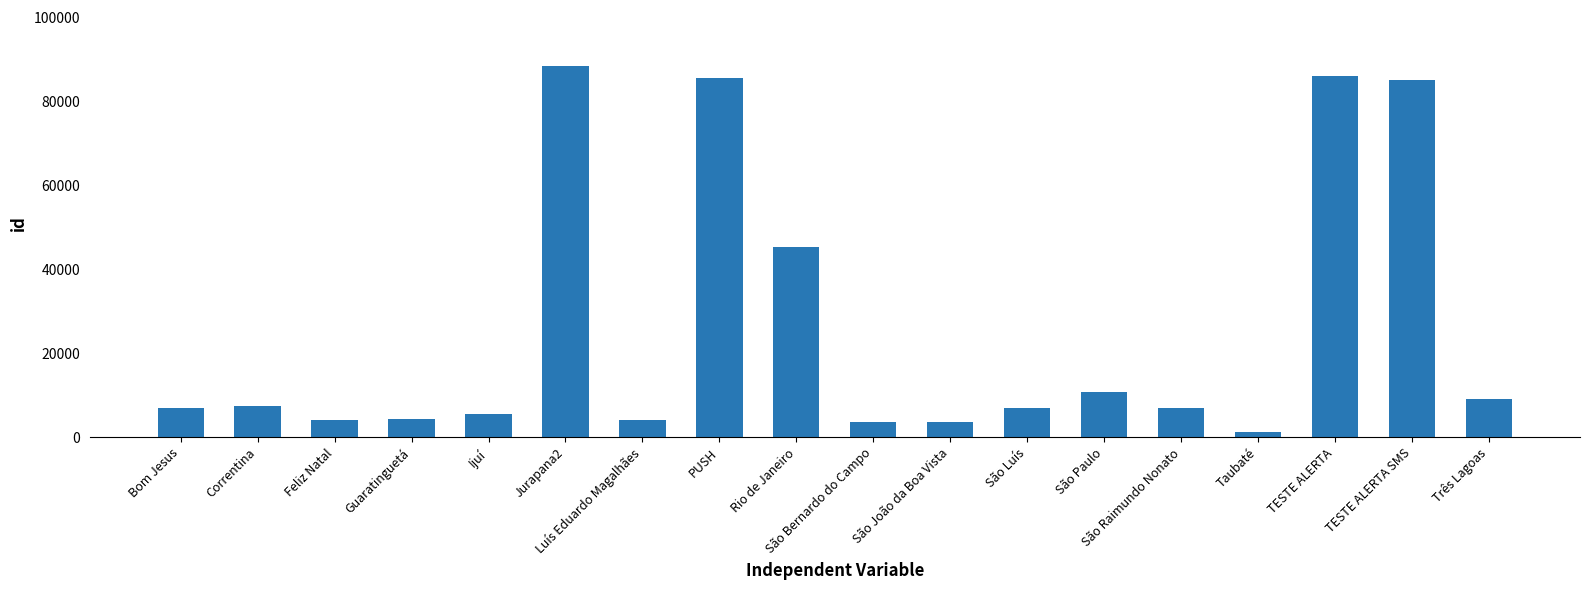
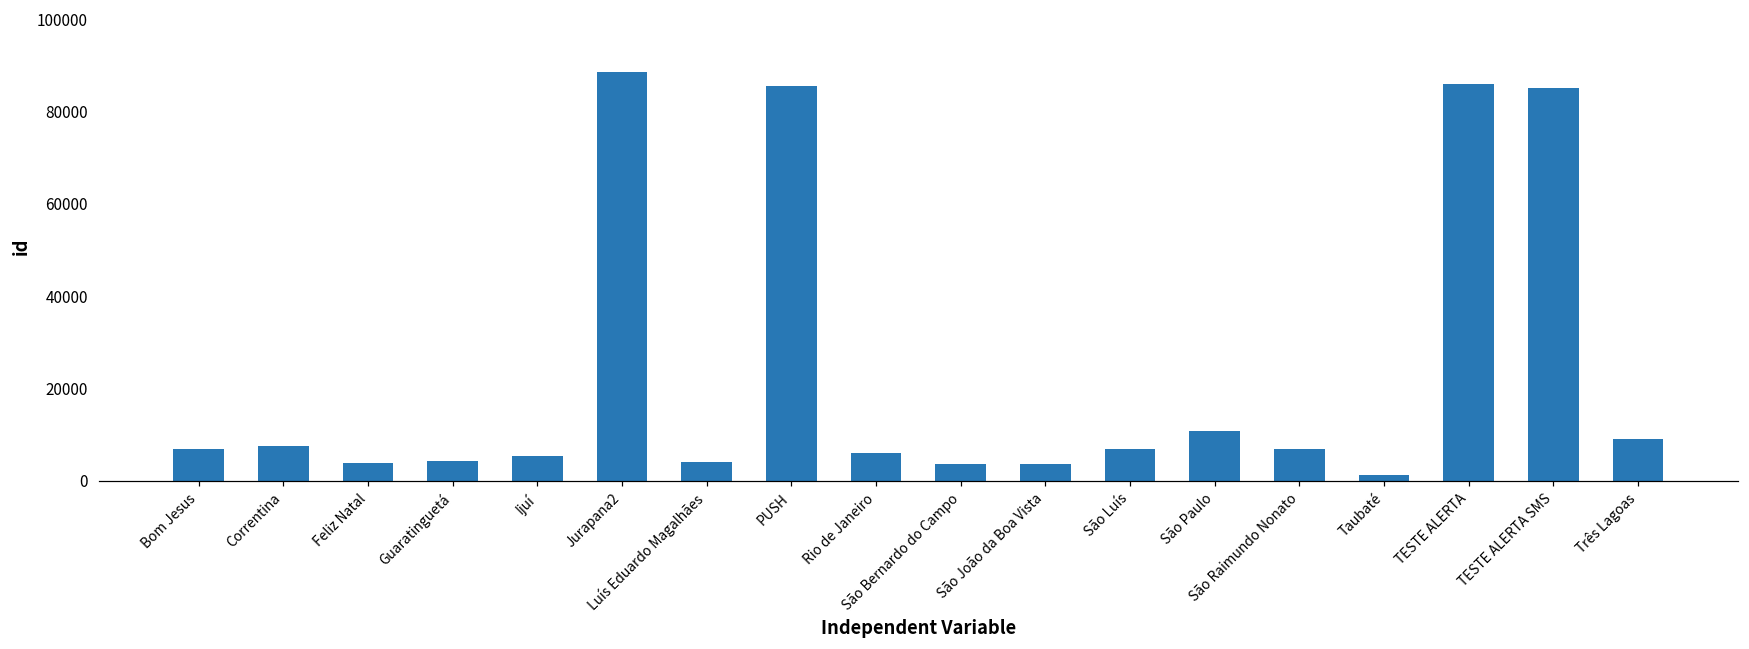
  {
    "Bom Jesus": 7000,
    "Correntina": 8000,
    "Feliz Natal": 4000,
    "Guaratinguetá": 4000,
    "Ijuí": 5000,
    "Jurapana2": 89000,
    "Luís Eduardo Magalhães": 4000,
    "PUSH": 86000,
-   "Rio de Janeiro": 45000,
+   "Rio de Janeiro": 6000,
    "São Bernardo do Campo": 4000,
    "São João da Boa Vista": 4000,
    "São Luís": 7000,
    "São Paulo": 11000,
    "São Raimundo Nonato": 7000,
    "Taubaté": 1000,
    "TESTE ALERTA": 86000,
    "TESTE ALERTA SMS": 85000,
    "Três Lagoas": 9000
  }
